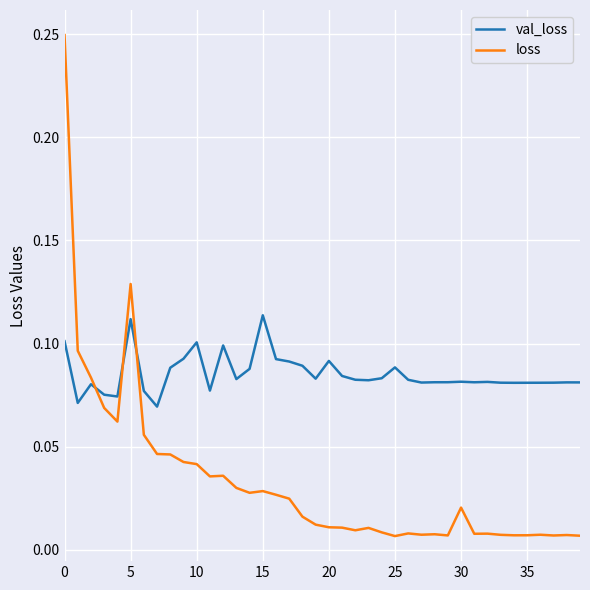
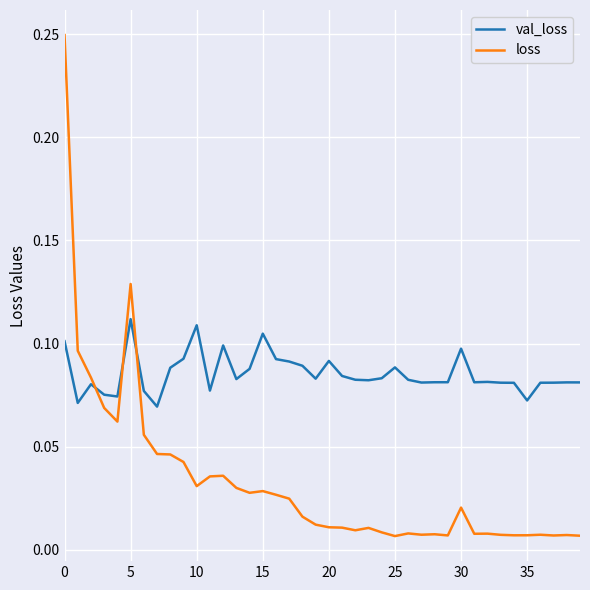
  {
    "val_loss": {
      "0": 0.101,
      "5": 0.112,
-     "10": 0.101,
-     "15": 0.114,
+     "10": 0.109,
+     "15": 0.105,
      "20": 0.092,
      "25": 0.088,
-     "30": 0.081,
-     "35": 0.081
+     "30": 0.098,
+     "35": 0.072
    },
    "loss": {
      "0": 0.250,
      "5": 0.129,
-     "10": 0.042,
+     "10": 0.031,
      "15": 0.028,
      "20": 0.011,
      "25": 0.007,
      "30": 0.020,
      "35": 0.007
    }
  }
